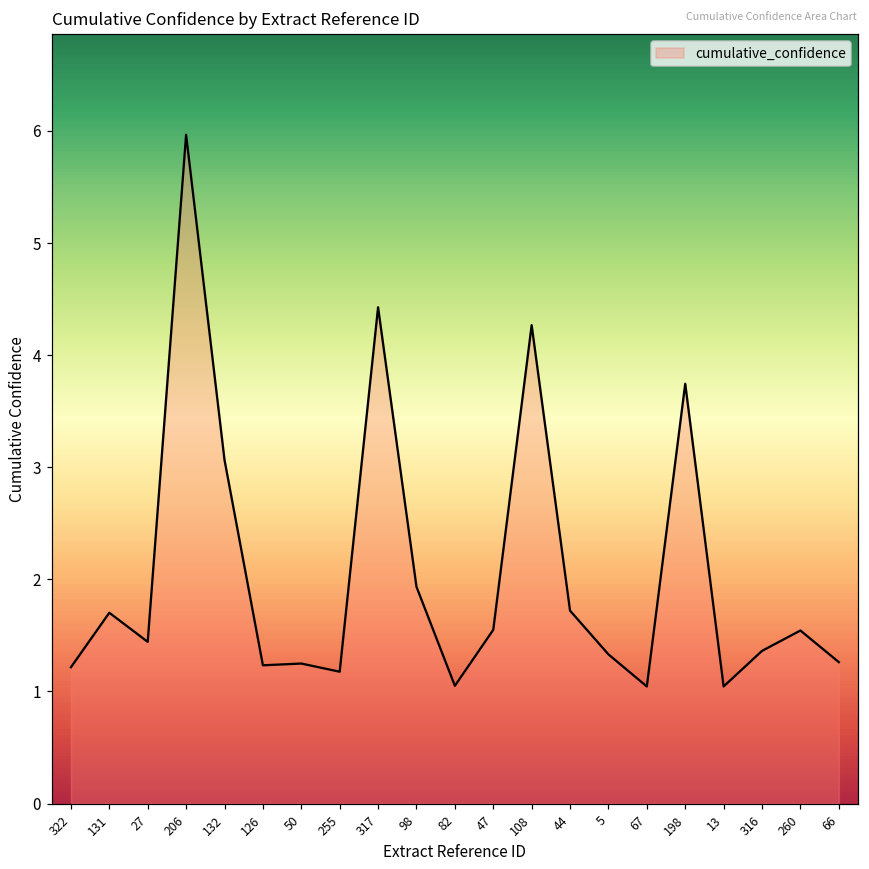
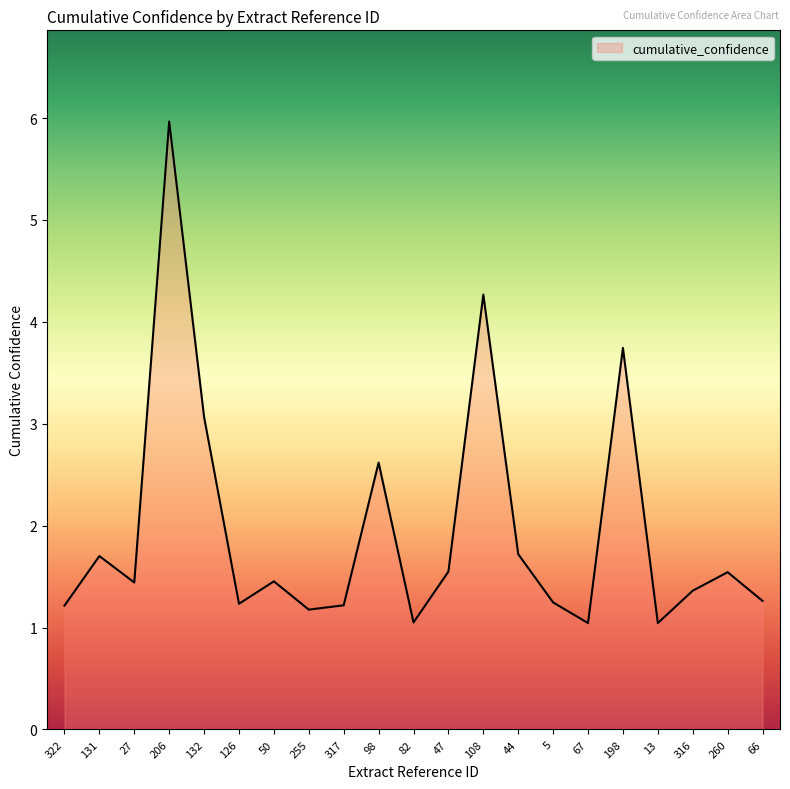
  {
    "322": 1.22,
    "131": 1.70,
    "27": 1.44,
    "206": 5.97,
    "132": 3.07,
    "126": 1.23,
-   "50": 1.25,
+   "50": 1.45,
    "255": 1.18,
-   "317": 4.43,
-   "98": 1.93,
+   "317": 1.22,
+   "98": 2.62,
    "82": 1.05,
    "47": 1.55,
    "108": 4.27,
    "44": 1.72,
-   "5": 1.33,
+   "5": 1.25,
    "67": 1.04,
    "198": 3.74,
    "13": 1.04,
    "316": 1.36,
    "260": 1.54,
    "66": 1.26
  }
